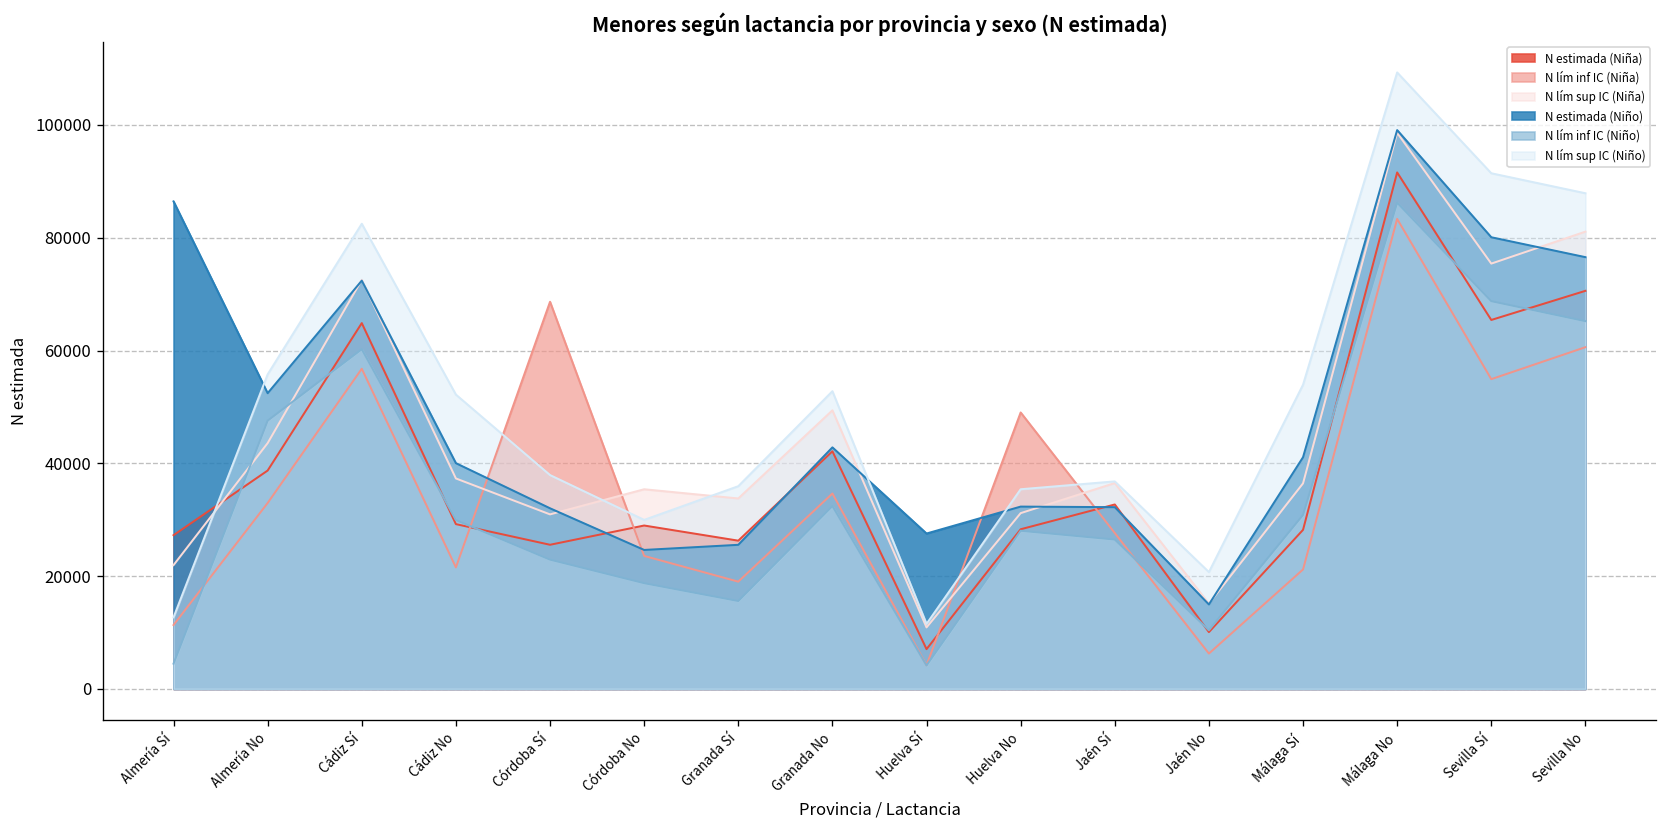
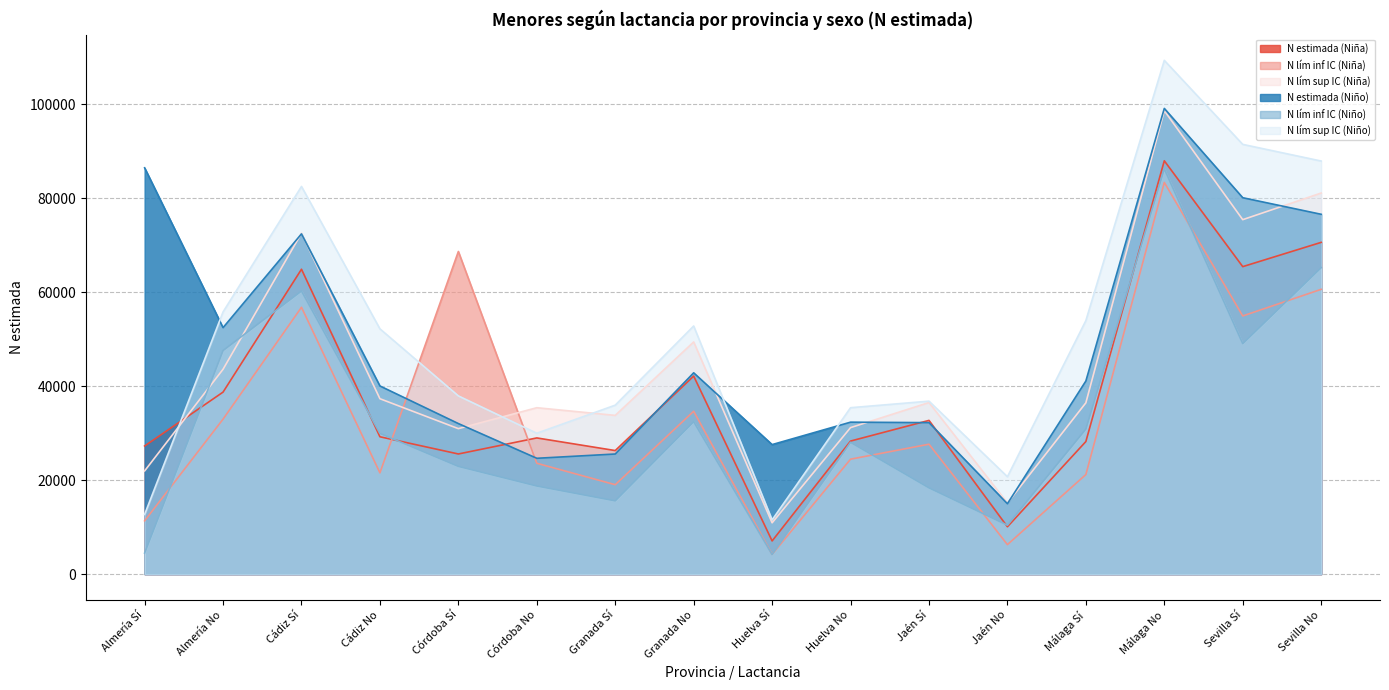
  {
    "N estimada (Niña)": {
      "Almería Sí": 27000,
      "Almería No": 39000,
      "Cádiz Sí": 65000,
      "Cádiz No": 29000,
      "Córdoba Sí": 26000,
      "Córdoba No": 29000,
      "Granada Sí": 26000,
      "Granada No": 42000,
      "Huelva Sí": 7000,
      "Málaga Sí": 28000,
-     "Málaga No": 92000,
+     "Málaga No": 88000,
      "Sevilla Sí": 65000,
      "Sevilla No": 71000
    },
    "N lím inf IC (Niña)": {
      "Almería Sí": 11000,
      "Almería No": 33000,
      "Cádiz Sí": 57000,
      "Cádiz No": 22000,
      "Córdoba Sí": 69000,
      "Córdoba No": 24000,
      "Granada Sí": 19000,
      "Granada No": 35000,
-     "Huelva No": 49000,
+     "Huelva No": 24000,
      "Jaén Sí": 28000,
      "Jaén No": 6000,
      "Málaga Sí": 21000,
      "Málaga No": 83000,
      "Sevilla Sí": 55000,
      "Sevilla No": 61000
    },
    "N estimada (Niño)": {
      "Almería Sí": 86000,
      "Almería No": 52000,
      "Cádiz No": 40000,
      "Córdoba Sí": 32000,
      "Córdoba No": 25000,
      "Granada Sí": 26000,
      "Granada No": 43000,
      "Huelva Sí": 28000,
      "Huelva No": 32000,
      "Málaga Sí": 41000,
      "Sevilla Sí": 80000,
      "Sevilla No": 77000
    },
    "N lím inf IC (Niño)": {
      "Almería Sí": 4000,
      "Almería No": 48000,
      "Cádiz Sí": 60000,
      "Cádiz No": 30000,
      "Córdoba Sí": 23000,
      "Córdoba No": 19000,
      "Granada Sí": 16000,
      "Granada No": 32000,
-     "Jaén Sí": 26000,
+     "Jaén Sí": 18000,
      "Málaga Sí": 31000,
      "Málaga No": 86000,
-     "Sevilla Sí": 69000,
+     "Sevilla Sí": 49000,
      "Sevilla No": 65000
    }
  }
